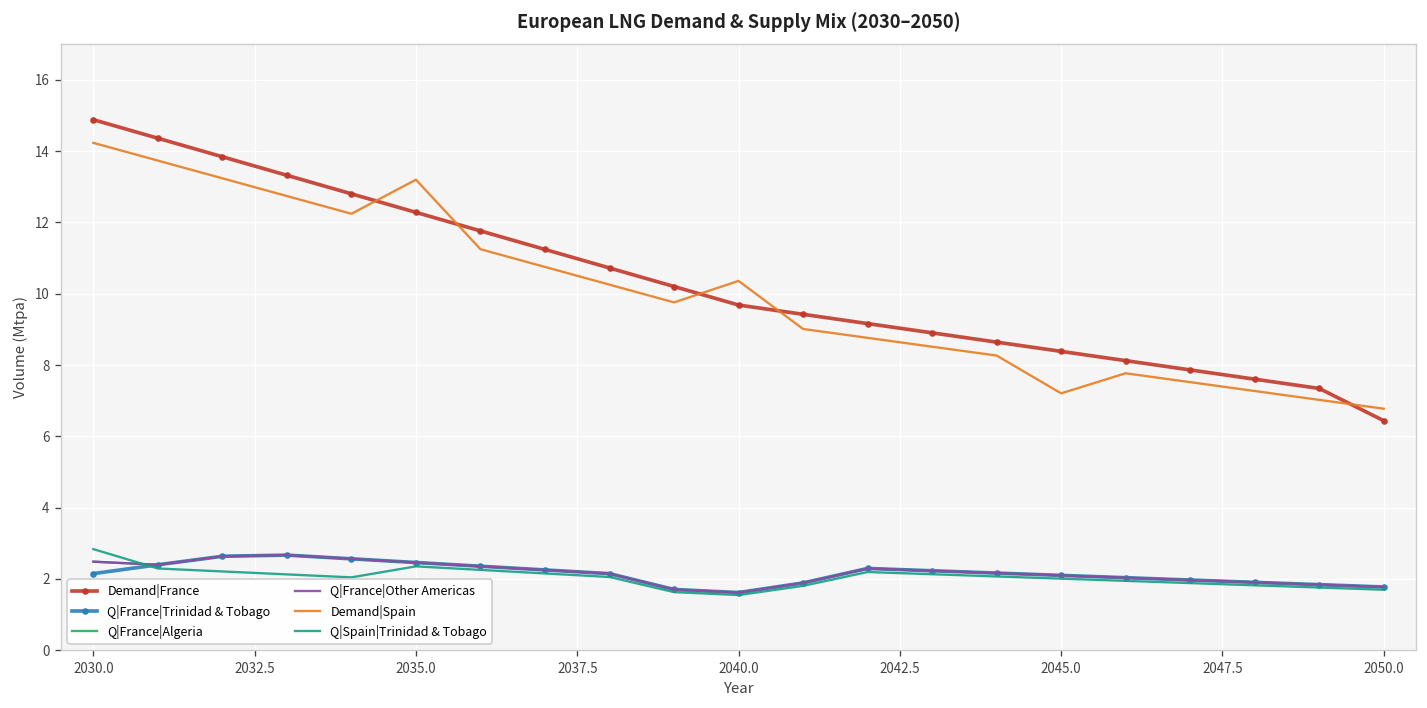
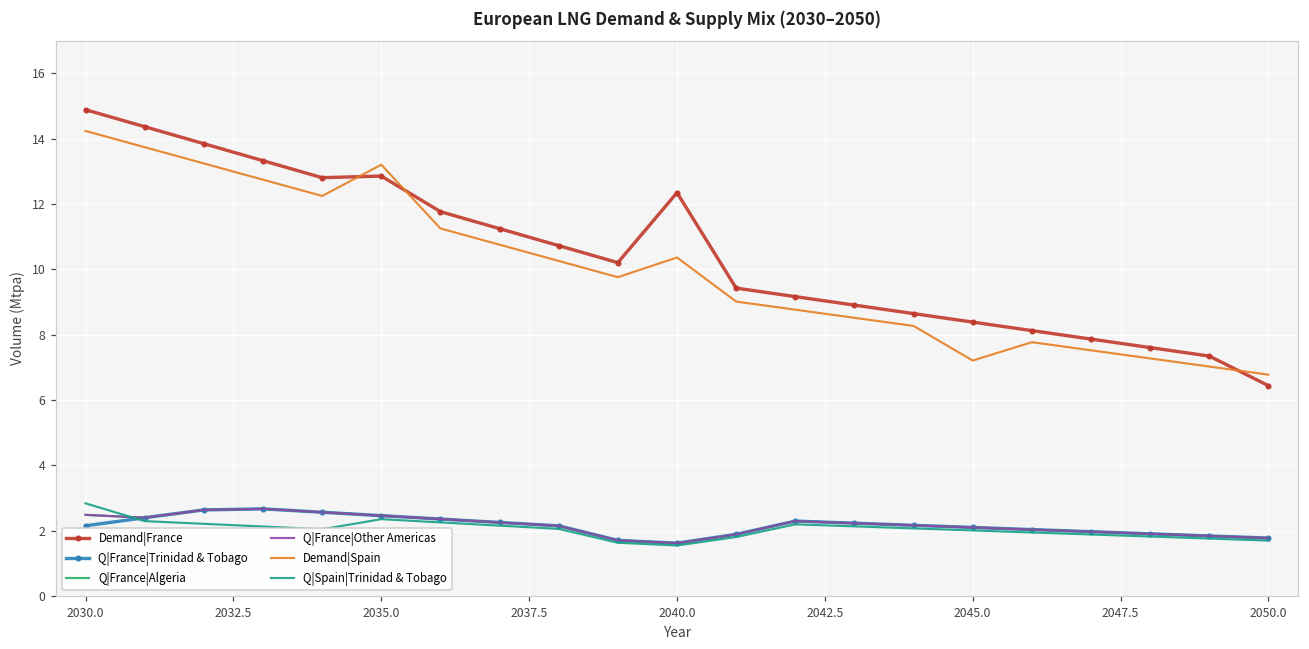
  {
    "Demand|France": {
      "2030.0": 14.9,
-     "2035.0": 12.3,
-     "2040.0": 9.7,
+     "2035.0": 12.9,
+     "2040.0": 12.3,
      "2045.0": 8.4,
      "2050.0": 6.4
    },
    "Q|France|Trinidad & Tobago": {
      "2030.0": 2.1
    },
    "Q|France|Other Americas": {
      "2030.0": 2.5
    },
    "Demand|Spain": {
      "2030.0": 14.2,
      "2035.0": 13.2,
      "2040.0": 10.4,
      "2045.0": 7.2,
      "2050.0": 6.8
    },
    "Q|Spain|Trinidad & Tobago": {
      "2030.0": 2.8,
      "2035.0": 2.3,
      "2045.0": 2.0
    }
  }
